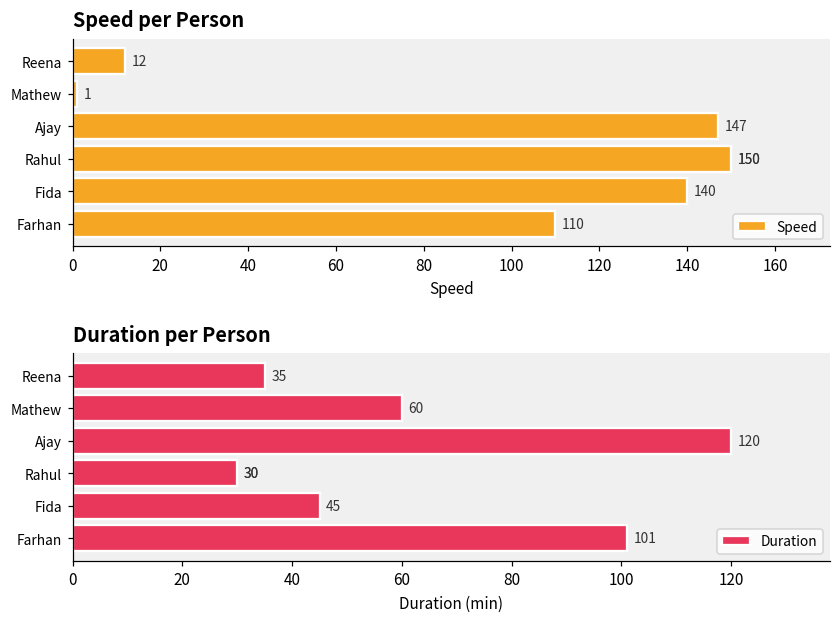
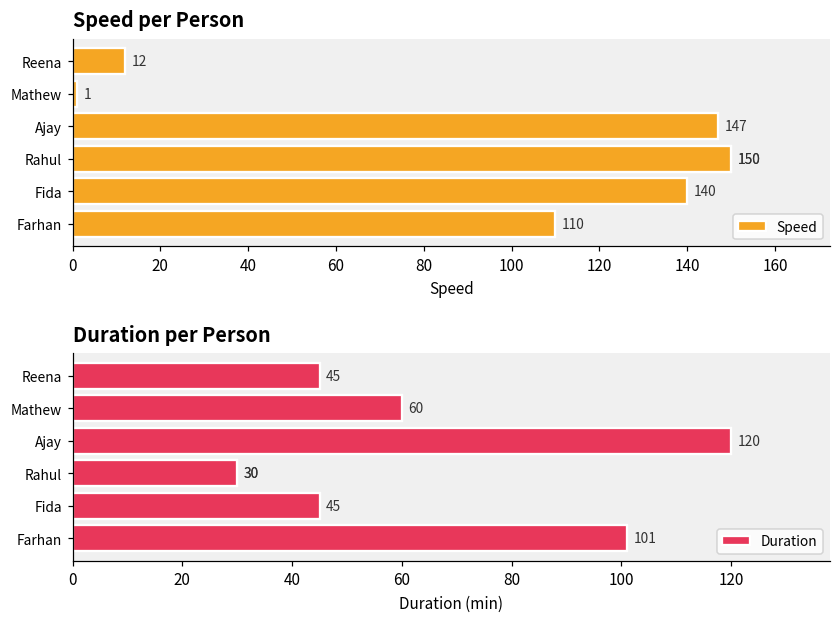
  {
    "Speed per Person": {
      "Reena": 12,
      "Mathew": 1,
      "Ajay": 147,
      "Fida": 140,
      "Farhan": 110
    },
    "Duration per Person": {
-     "Reena": 35,
+     "Reena": 45,
      "Mathew": 60,
      "Ajay": 120,
      "Fida": 45,
      "Farhan": 101
    }
  }
